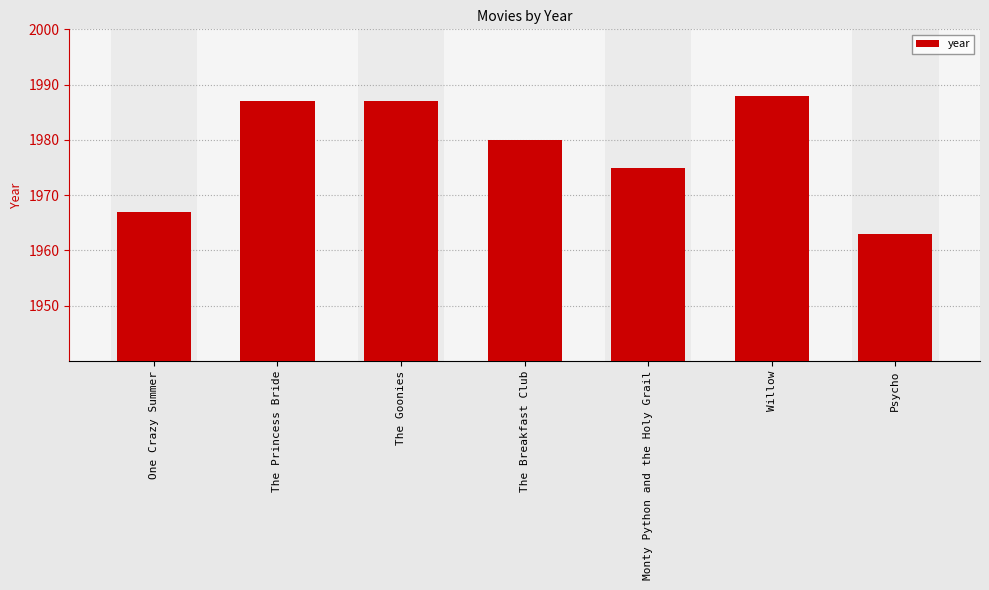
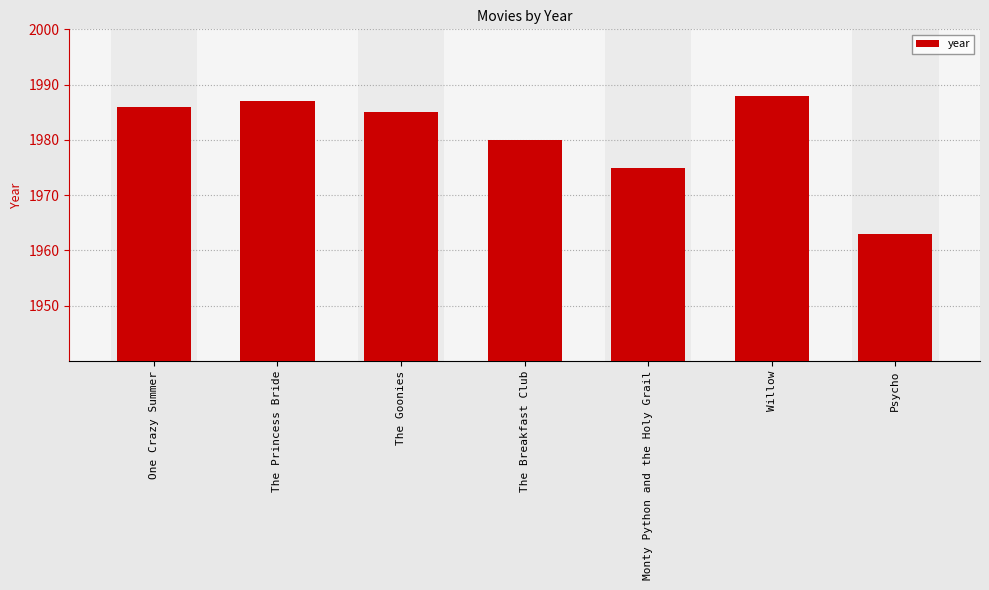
  {
-   "One Crazy Summer": 1967,
+   "One Crazy Summer": 1986,
    "The Princess Bride": 1987,
-   "The Goonies": 1987,
+   "The Goonies": 1985,
    "The Breakfast Club": 1980,
    "Monty Python and the Holy Grail": 1975,
    "Willow": 1988,
    "Psycho": 1963
  }
